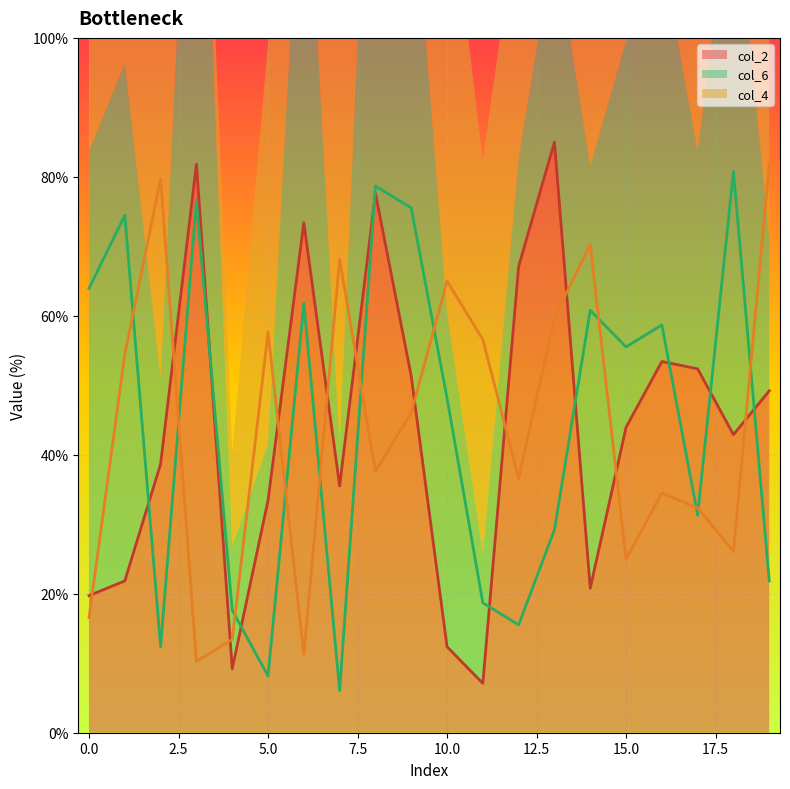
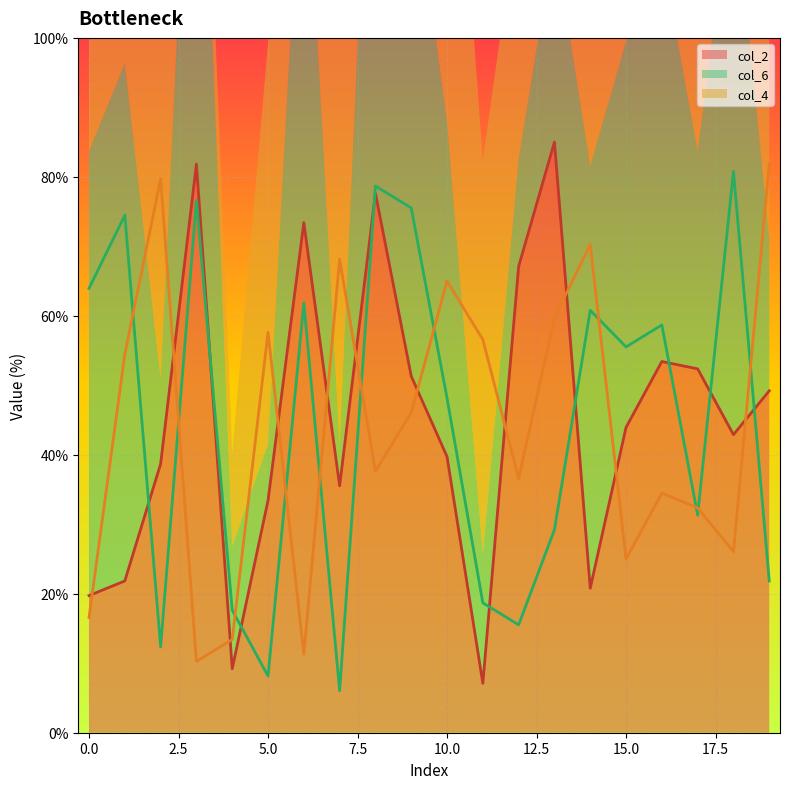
  {
    "col_2": {
      "0.0": "20%",
      "5.0": "33%",
-     "10.0": "12%",
+     "10.0": "40%",
      "15.0": "44%"
    }
  }
